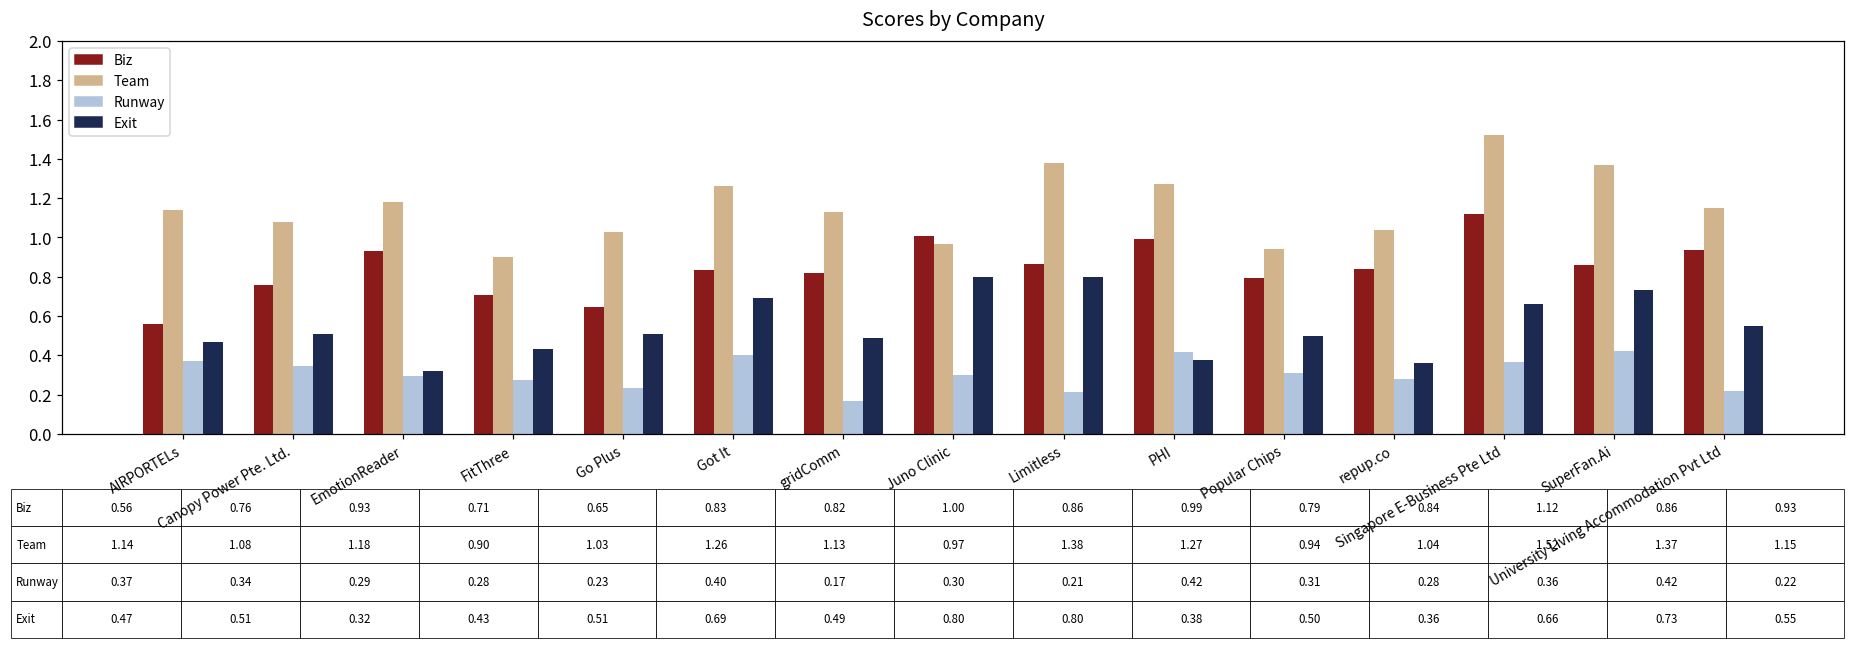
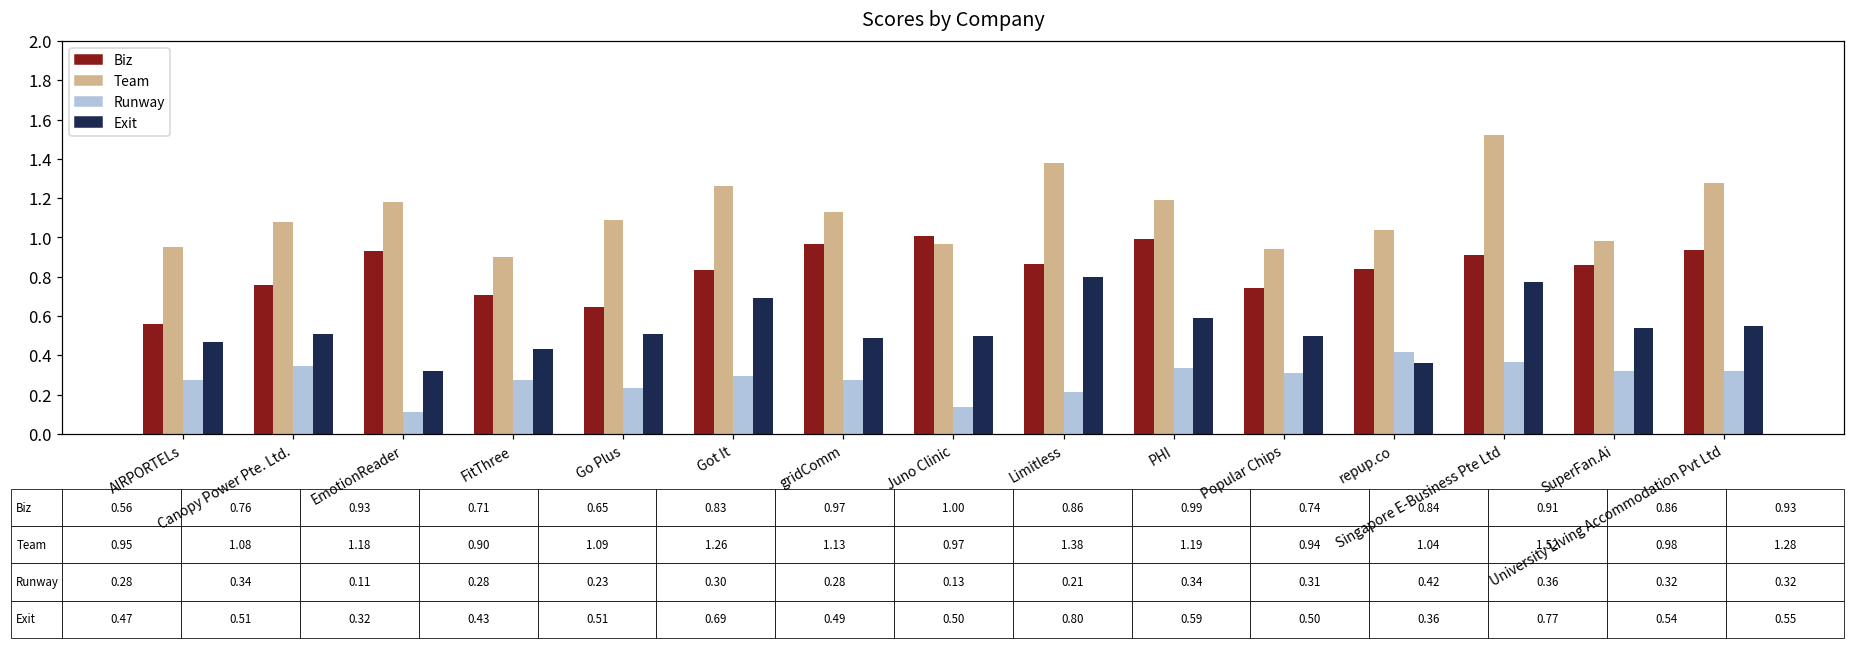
  {
    "Biz": {
-     "gridComm": 0.82,
-     "Popular Chips": 0.79,
-     "Singapore E-Business Pte Ltd": 1.12
+     "gridComm": 0.97,
+     "Popular Chips": 0.74,
+     "Singapore E-Business Pte Ltd": 0.91
    },
    "Team": {
-     "AIRPORTELs": 1.14,
-     "Go Plus": 1.03,
-     "PHI": 1.27,
-     "SuperFan.Ai": 1.37,
-     "University Living Accommodation Pvt Ltd": 1.15
+     "AIRPORTELs": 0.95,
+     "Go Plus": 1.09,
+     "PHI": 1.19,
+     "SuperFan.Ai": 0.98,
+     "University Living Accommodation Pvt Ltd": 1.28
    },
    "Runway": {
-     "AIRPORTELs": 0.37,
-     "EmotionReader": 0.29,
-     "Got It": 0.40,
-     "gridComm": 0.17,
-     "Juno Clinic": 0.30,
-     "PHI": 0.42,
-     "repup.co": 0.28,
-     "SuperFan.Ai": 0.42,
-     "University Living Accommodation Pvt Ltd": 0.22
+     "AIRPORTELs": 0.28,
+     "EmotionReader": 0.11,
+     "Got It": 0.30,
+     "gridComm": 0.28,
+     "Juno Clinic": 0.13,
+     "PHI": 0.34,
+     "repup.co": 0.42,
+     "SuperFan.Ai": 0.32,
+     "University Living Accommodation Pvt Ltd": 0.32
    },
    "Exit": {
-     "Juno Clinic": 0.80,
-     "PHI": 0.38,
-     "Singapore E-Business Pte Ltd": 0.66,
-     "SuperFan.Ai": 0.73
+     "Juno Clinic": 0.50,
+     "PHI": 0.59,
+     "Singapore E-Business Pte Ltd": 0.77,
+     "SuperFan.Ai": 0.54
    }
  }
